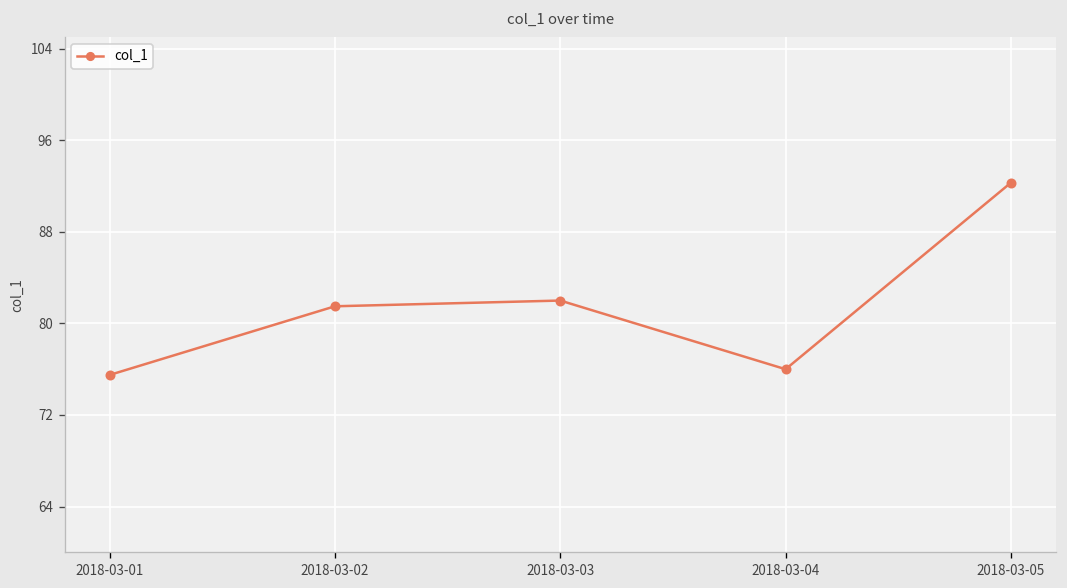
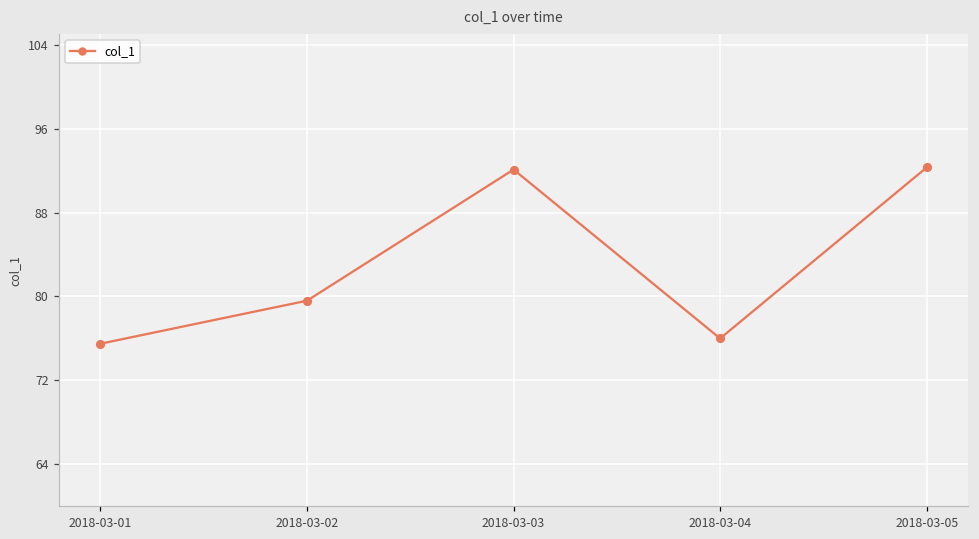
  {
    "2018-03-01": 76,
-   "2018-03-02": 82,
-   "2018-03-03": 82,
+   "2018-03-02": 80,
+   "2018-03-03": 92,
    "2018-03-04": 76,
    "2018-03-05": 92
  }
